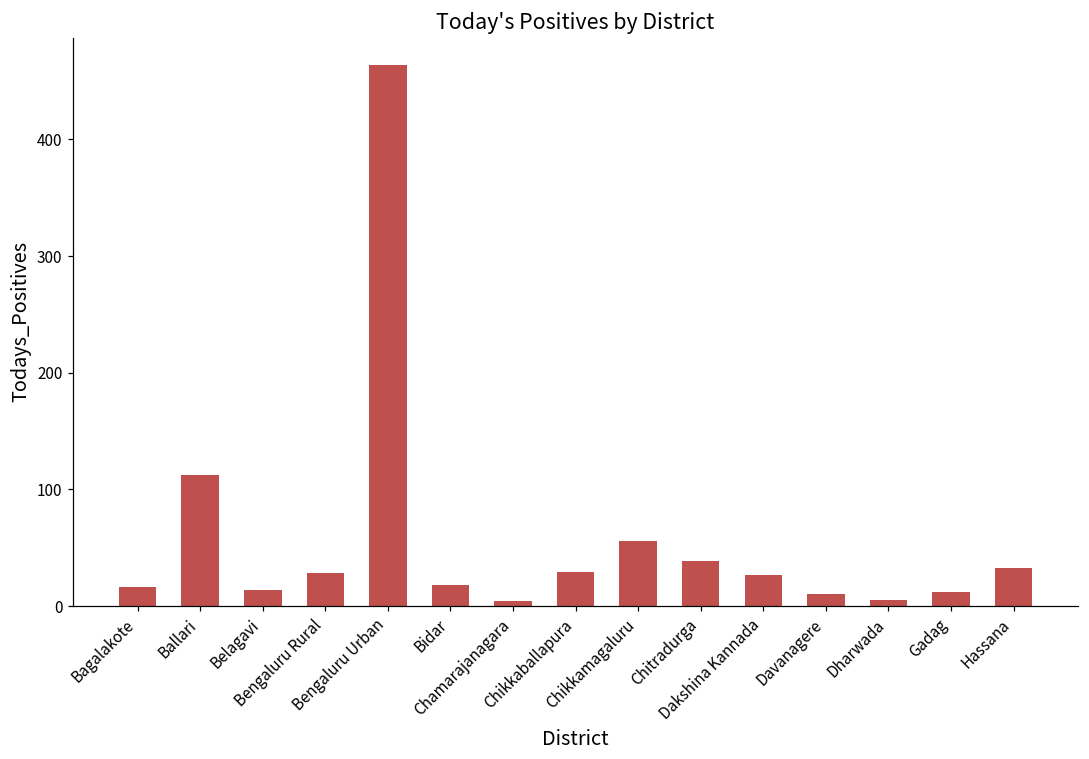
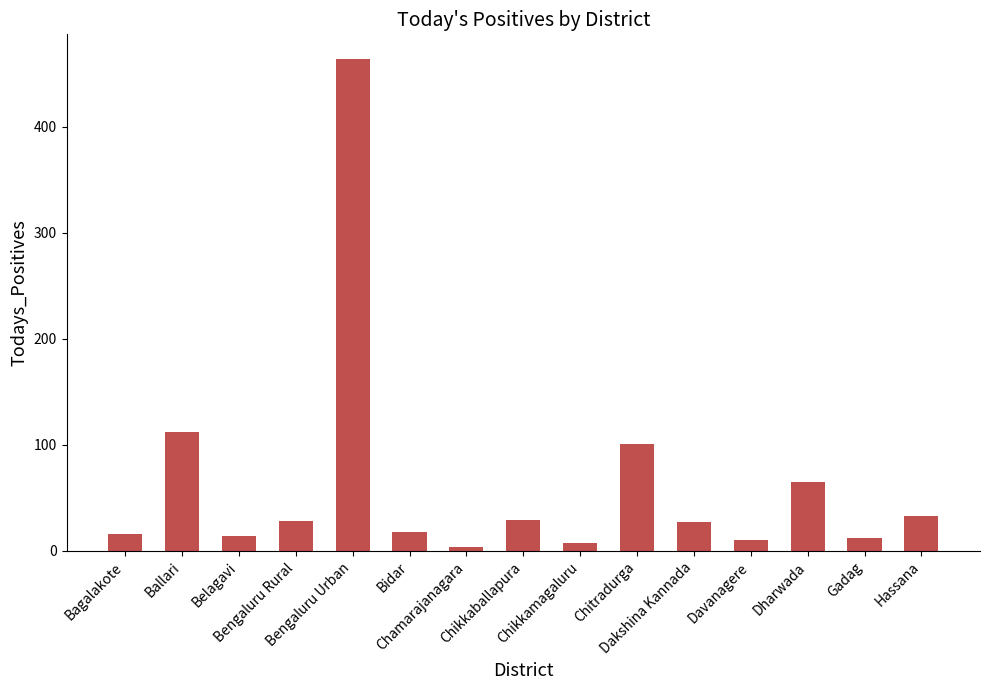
  {
    "Bagalakote": 16,
    "Ballari": 112,
    "Belagavi": 14,
    "Bengaluru Rural": 28,
    "Bengaluru Urban": 464,
    "Bidar": 18,
    "Chamarajanagara": 4,
    "Chikkaballapura": 29,
-   "Chikkamagaluru": 56,
-   "Chitradurga": 39,
+   "Chikkamagaluru": 8,
+   "Chitradurga": 101,
    "Dakshina Kannada": 27,
    "Davanagere": 10,
-   "Dharwada": 5,
+   "Dharwada": 65,
    "Gadag": 12,
    "Hassana": 33
  }
